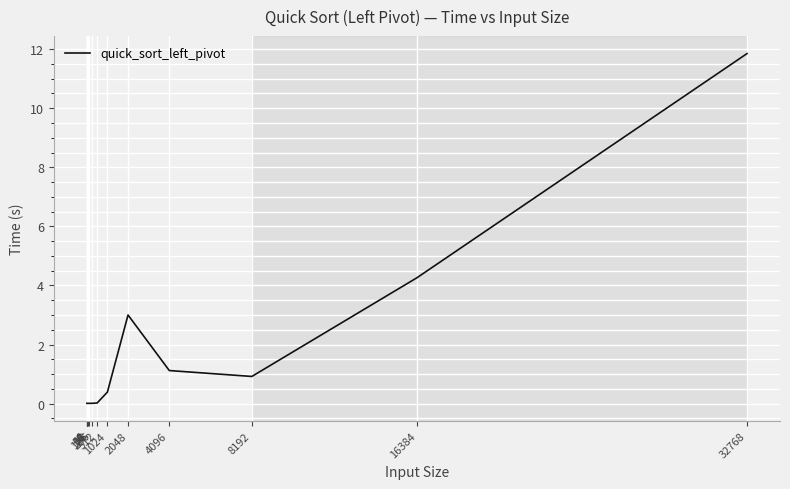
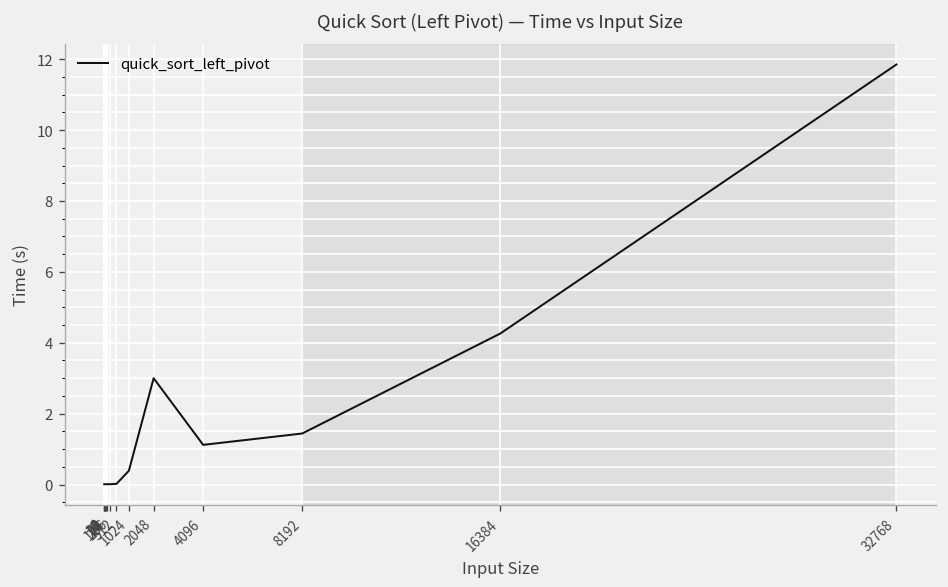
  {
    "4": 0.0,
    "8": 0.0,
    "16": 0.0,
    "32": 0.0,
    "64": 0.0,
    "128": 0.0,
    "256": 0.0,
    "512": 0.0,
    "1024": 0.4,
    "2048": 3.0,
    "4096": 1.1,
-   "8192": 0.9,
+   "8192": 1.4,
    "16384": 4.3,
    "32768": 11.9
  }
